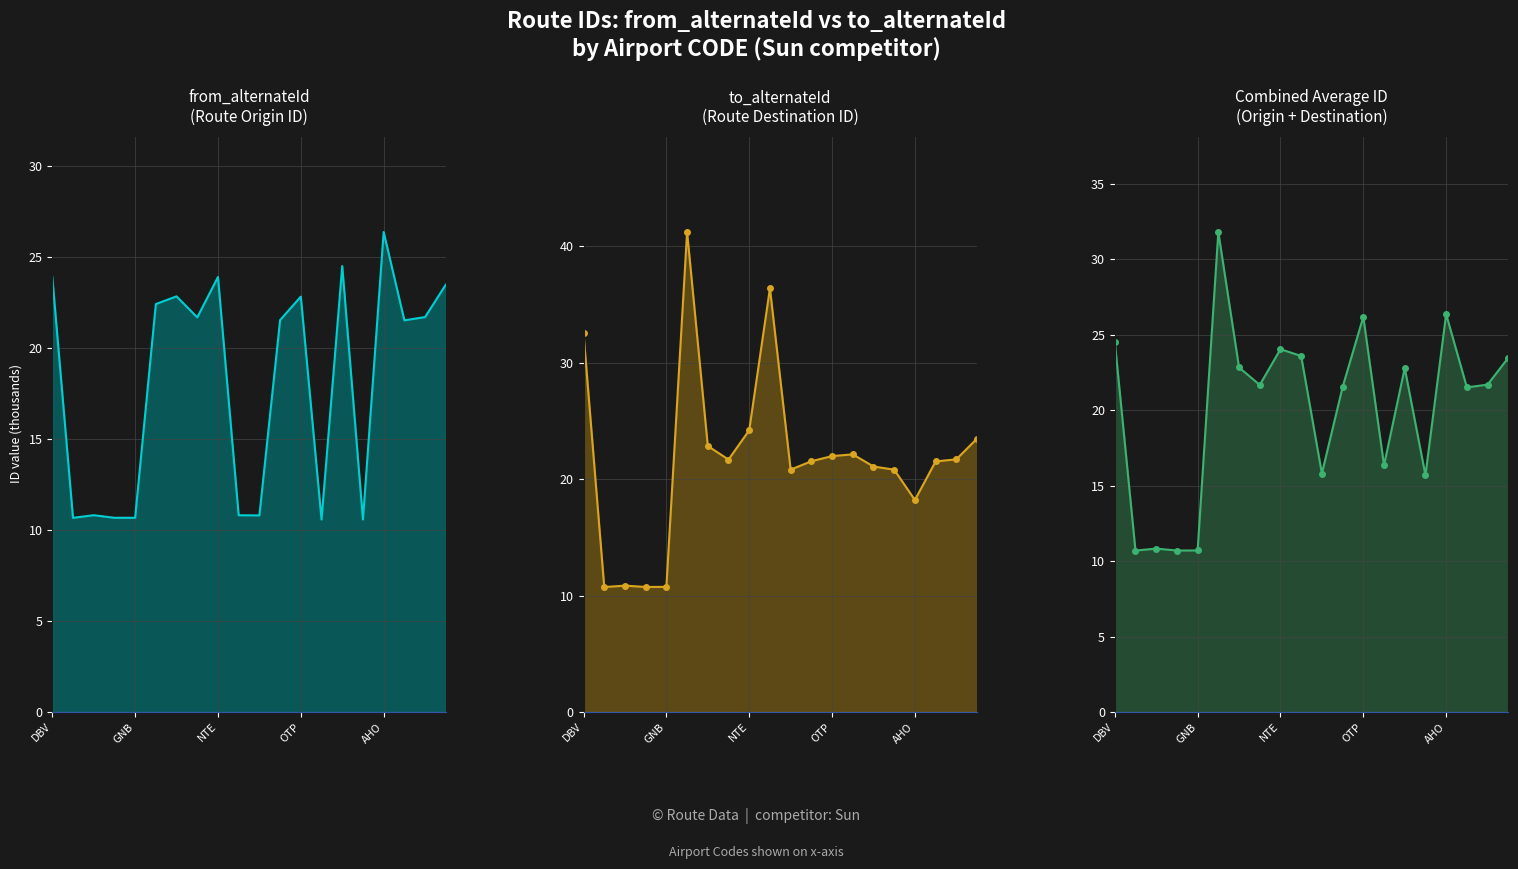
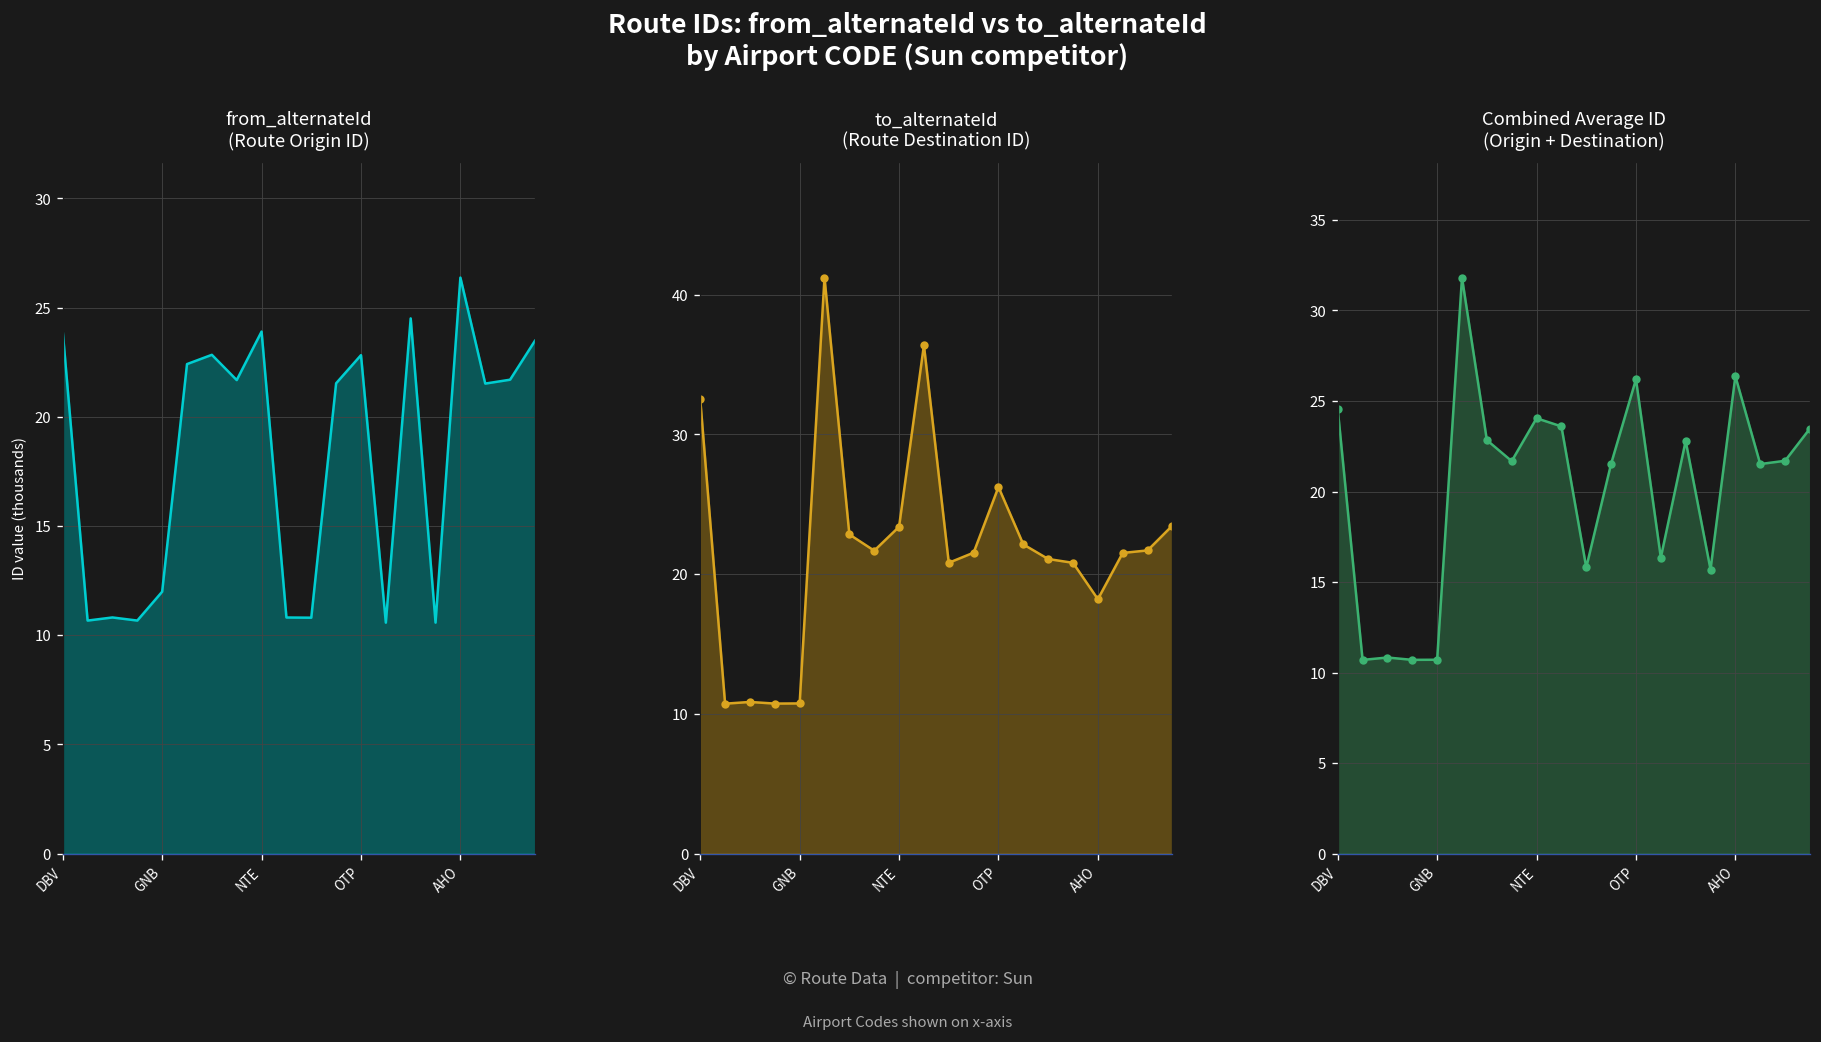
  {
    "from_alternateId (Route Origin ID)": {
      "DBV": 23.9,
-     "GNB": 10.7,
+     "GNB": 12.0,
      "NTE": 23.9,
      "OTP": 22.8,
      "AHO": 26.4
    },
    "to_alternateId (Route Destination ID)": {
      "DBV": 32.5,
      "GNB": 10.7,
-     "NTE": 24.2,
-     "OTP": 22.0,
+     "NTE": 23.4,
+     "OTP": 26.2,
      "AHO": 18.2
    },
    "Combined Average ID (Origin + Destination)": {
      "DBV": 24.6,
      "GNB": 10.7,
      "NTE": 24.0,
      "OTP": 26.2,
      "AHO": 26.4
    }
  }
